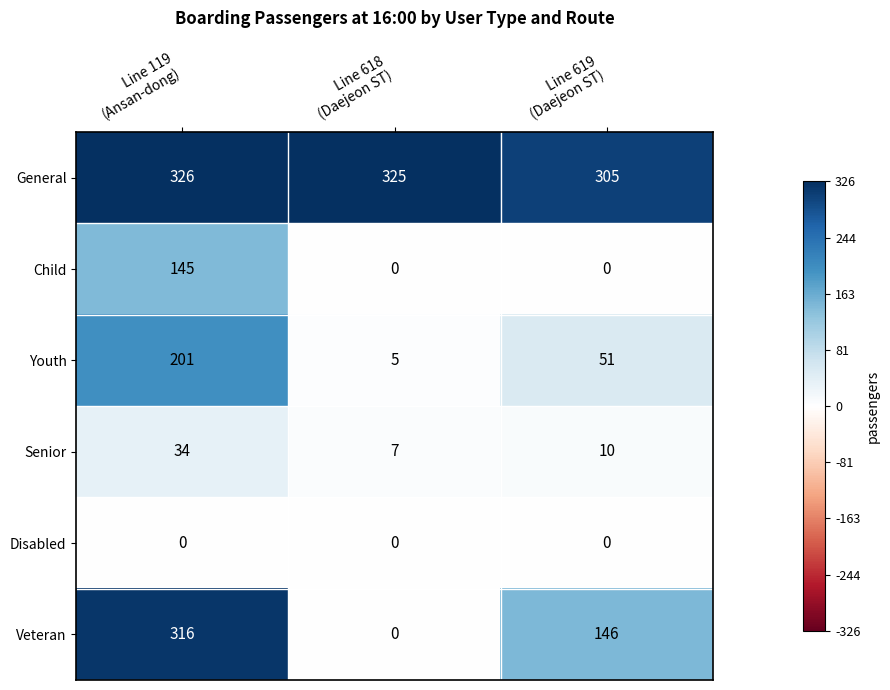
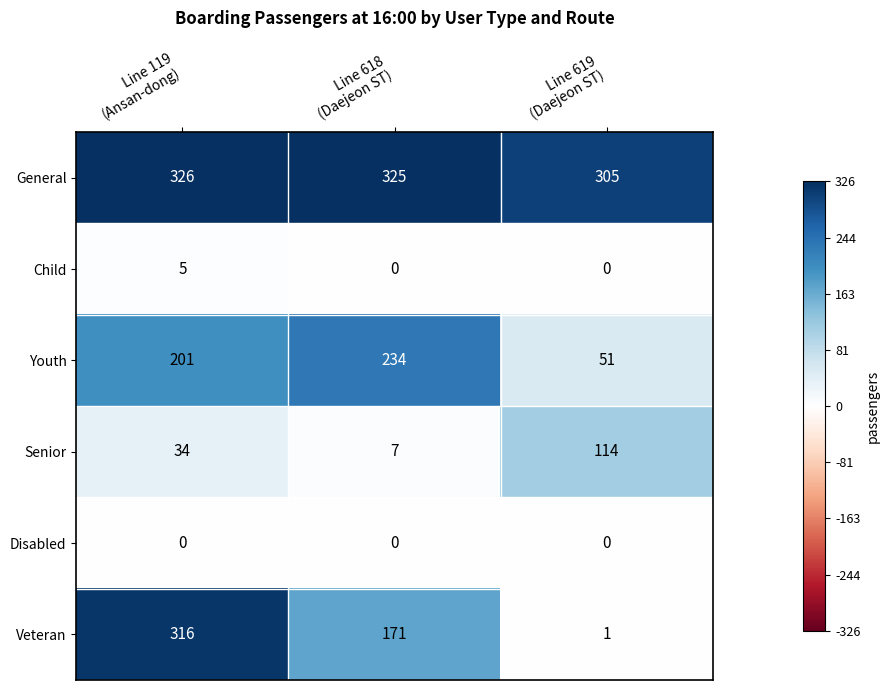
  {
    "General": {
      "Line 119 (Ansan-dong)": 326,
      "Line 618 (Daejeon ST)": 325,
      "Line 619 (Daejeon ST)": 305
    },
    "Child": {
-     "Line 119 (Ansan-dong)": 145,
+     "Line 119 (Ansan-dong)": 5,
      "Line 618 (Daejeon ST)": 0,
      "Line 619 (Daejeon ST)": 0
    },
    "Youth": {
      "Line 119 (Ansan-dong)": 201,
-     "Line 618 (Daejeon ST)": 5,
+     "Line 618 (Daejeon ST)": 234,
      "Line 619 (Daejeon ST)": 51
    },
    "Senior": {
      "Line 119 (Ansan-dong)": 34,
      "Line 618 (Daejeon ST)": 7,
-     "Line 619 (Daejeon ST)": 10
+     "Line 619 (Daejeon ST)": 114
    },
    "Disabled": {
      "Line 119 (Ansan-dong)": 0,
      "Line 618 (Daejeon ST)": 0,
      "Line 619 (Daejeon ST)": 0
    },
    "Veteran": {
      "Line 119 (Ansan-dong)": 316,
-     "Line 618 (Daejeon ST)": 0,
-     "Line 619 (Daejeon ST)": 146
+     "Line 618 (Daejeon ST)": 171,
+     "Line 619 (Daejeon ST)": 1
    }
  }
